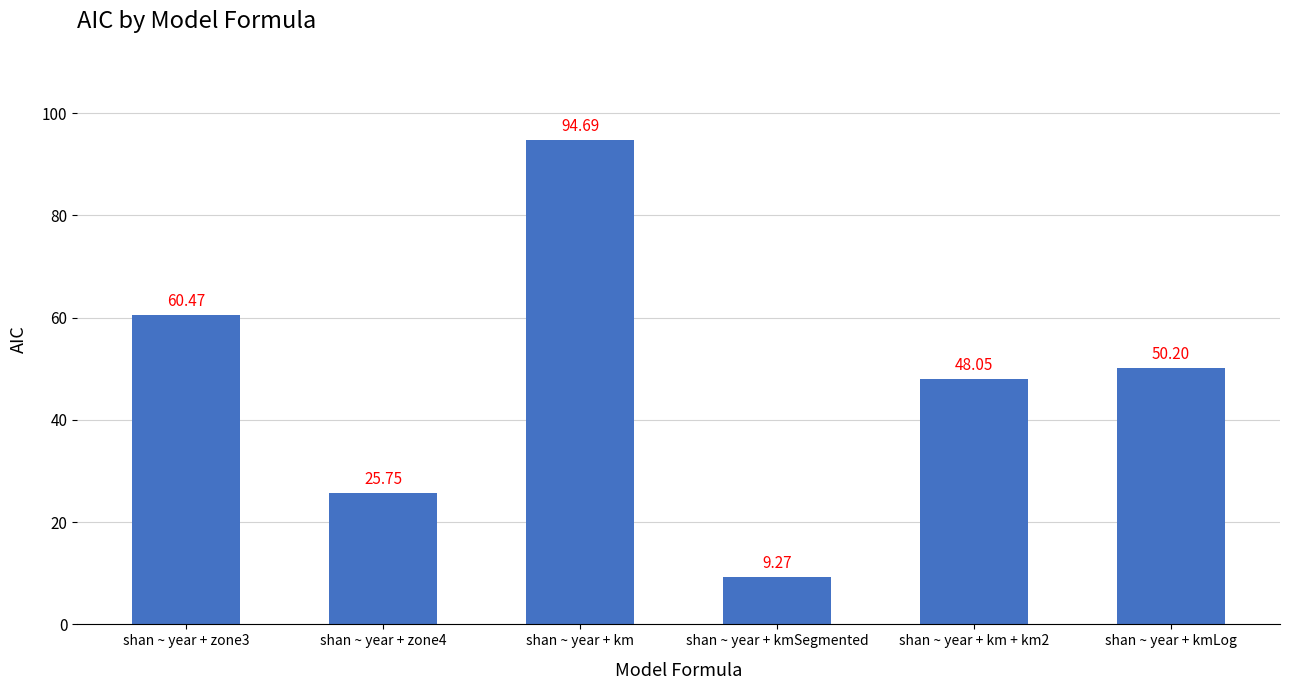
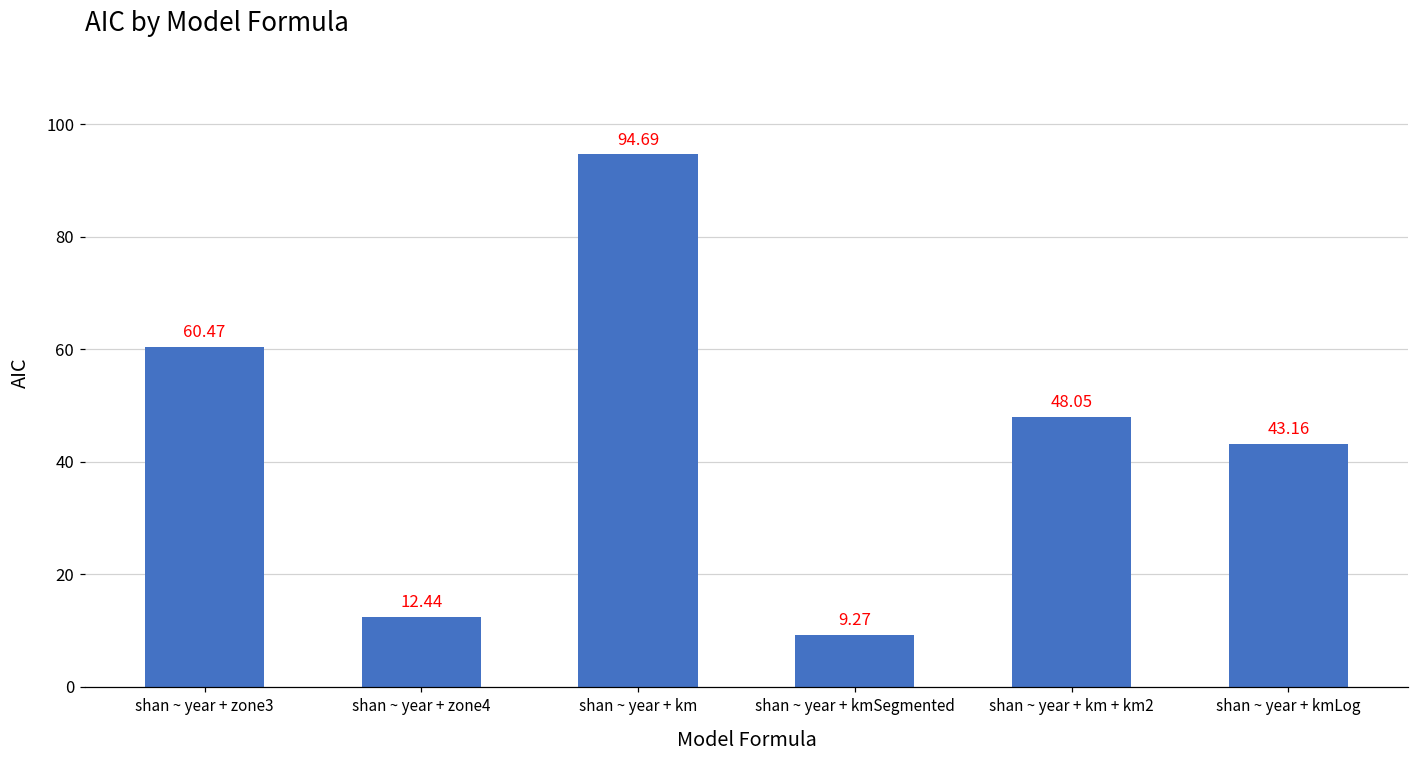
  {
    "shan ~ year + zone3": 60.47,
-   "shan ~ year + zone4": 25.75,
+   "shan ~ year + zone4": 12.44,
    "shan ~ year + km": 94.69,
    "shan ~ year + kmSegmented": 9.27,
    "shan ~ year + km + km2": 48.05,
-   "shan ~ year + kmLog": 50.20
+   "shan ~ year + kmLog": 43.16
  }
